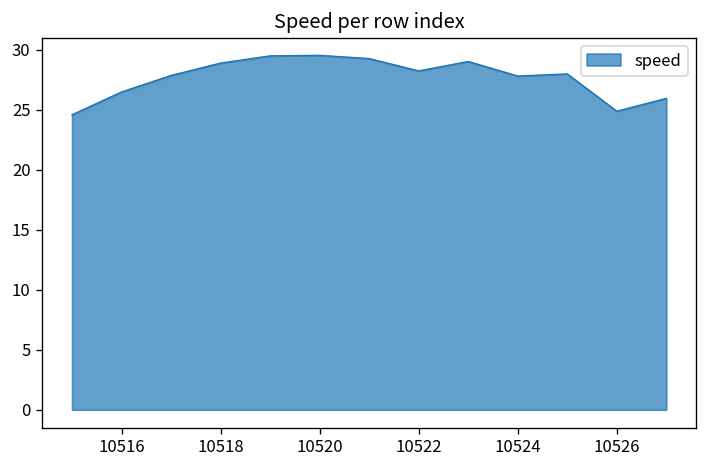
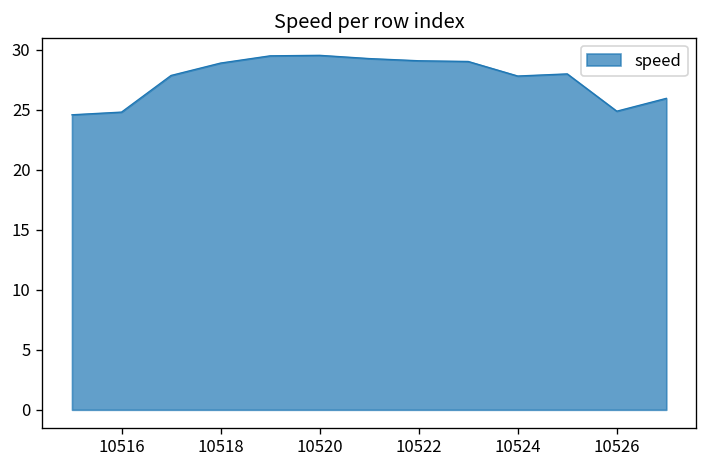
  {
-   "10516": 26.5,
+   "10516": 24.8,
    "10518": 28.9,
    "10520": 29.5,
-   "10522": 28.2,
+   "10522": 29.1,
    "10524": 27.8,
    "10526": 24.9
  }
